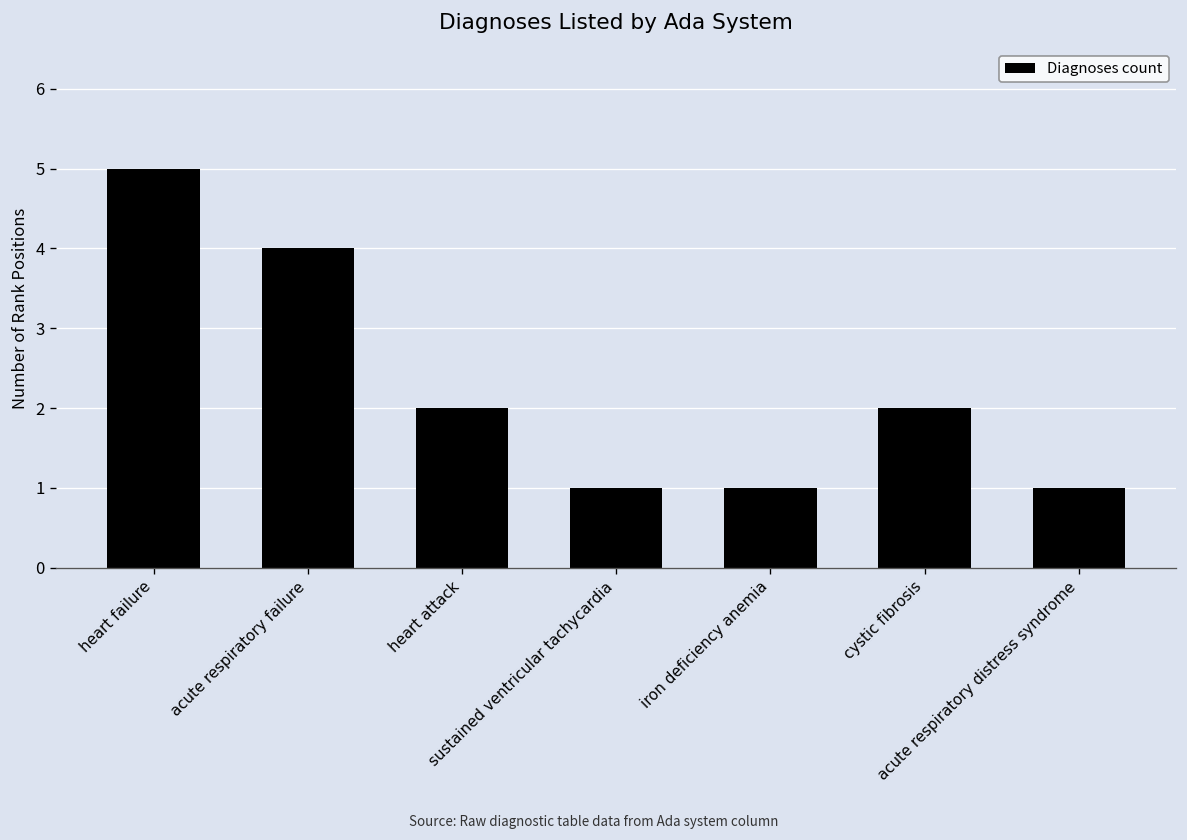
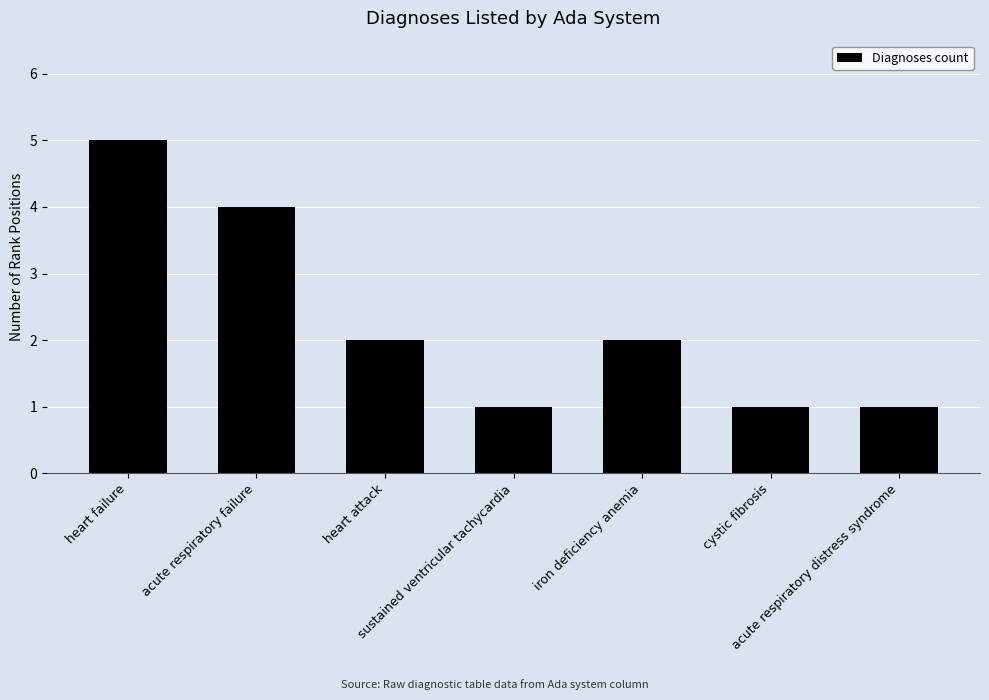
  {
    "heart failure": 5,
    "acute respiratory failure": 4,
    "heart attack": 2,
    "sustained ventricular tachycardia": 1,
-   "iron deficiency anemia": 1,
-   "cystic fibrosis": 2,
+   "iron deficiency anemia": 2,
+   "cystic fibrosis": 1,
    "acute respiratory distress syndrome": 1
  }
